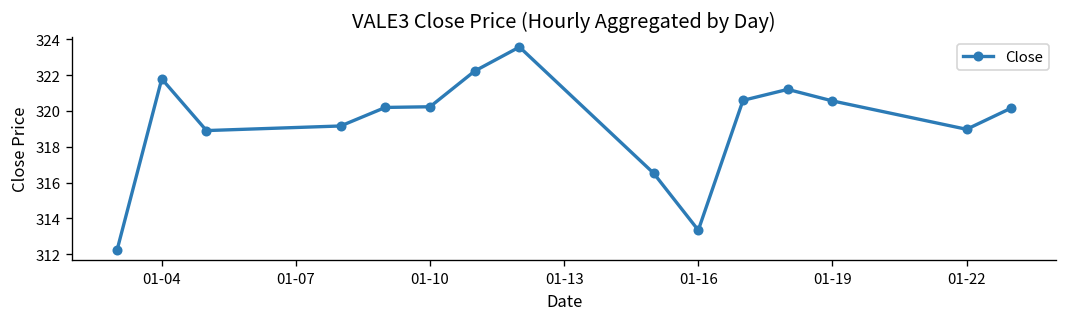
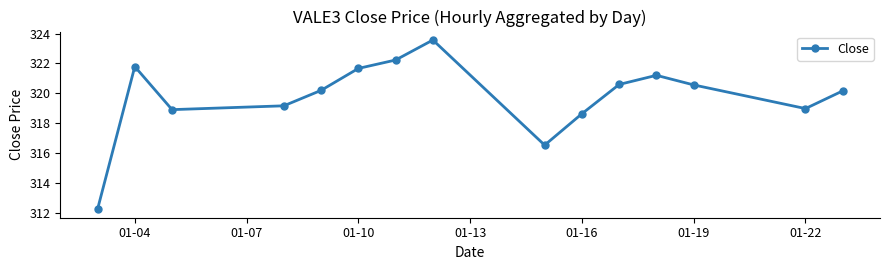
  {
    "01-04": 321.8,
-   "01-10": 320.2,
-   "01-16": 313.3,
+   "01-10": 321.7,
+   "01-16": 318.6,
    "01-19": 320.6,
    "01-22": 319.0
  }
